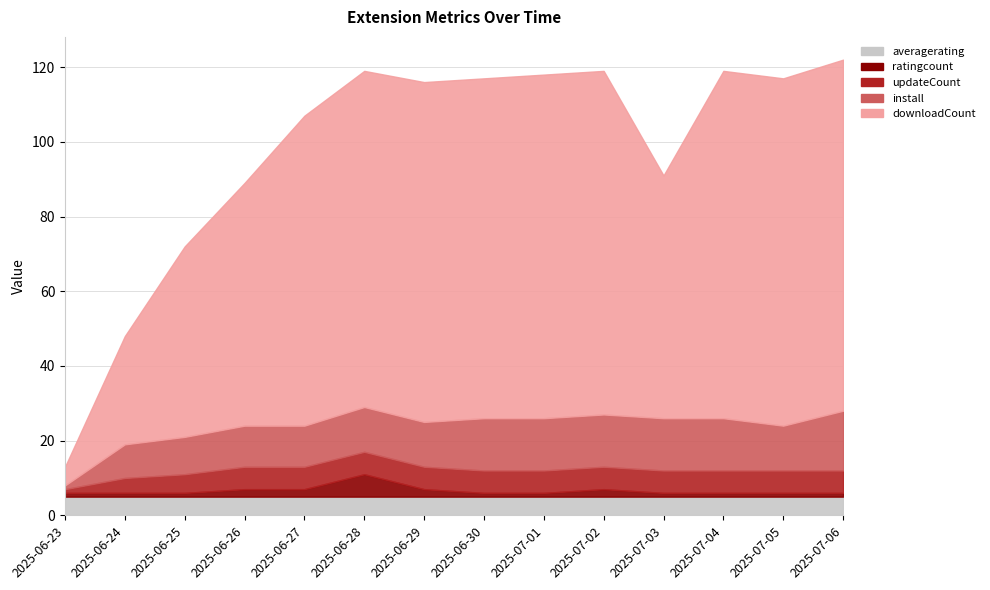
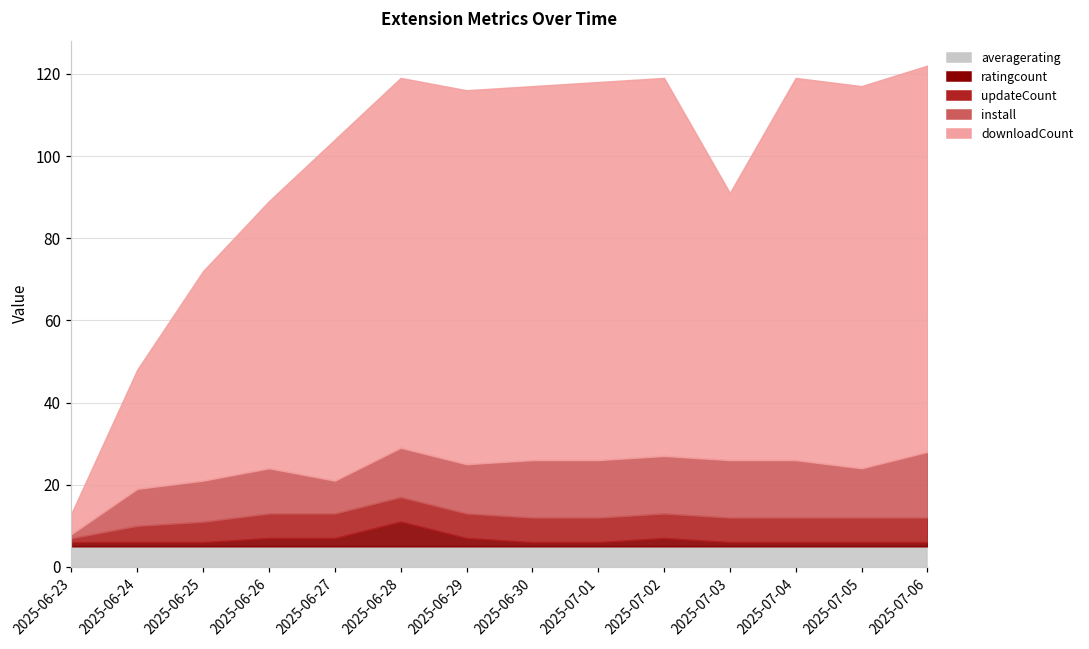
  {
    "averagerating": {
      "2025-06-23": 5,
      "2025-06-24": 5,
      "2025-06-25": 5,
      "2025-06-26": 5,
      "2025-06-27": 5,
      "2025-06-28": 5,
      "2025-06-29": 5,
      "2025-06-30": 5,
      "2025-07-01": 5,
      "2025-07-02": 5,
      "2025-07-03": 5,
      "2025-07-04": 5,
      "2025-07-05": 5,
      "2025-07-06": 5
    },
    "ratingcount": {
      "2025-06-23": 1,
      "2025-06-24": 1,
      "2025-06-25": 1,
      "2025-06-26": 2,
      "2025-06-27": 2,
      "2025-06-28": 6,
      "2025-06-29": 2,
      "2025-06-30": 1,
      "2025-07-01": 1,
      "2025-07-02": 2,
      "2025-07-03": 1,
      "2025-07-04": 1,
      "2025-07-05": 1,
      "2025-07-06": 1
    },
    "updateCount": {
      "2025-06-23": 1,
      "2025-06-24": 4,
      "2025-06-25": 5,
      "2025-06-26": 6,
      "2025-06-27": 6,
      "2025-06-28": 6,
      "2025-06-29": 6,
      "2025-06-30": 6,
      "2025-07-01": 6,
      "2025-07-02": 6,
      "2025-07-03": 6,
      "2025-07-04": 6,
      "2025-07-05": 6,
      "2025-07-06": 6
    },
    "install": {
      "2025-06-23": 1,
      "2025-06-24": 9,
      "2025-06-25": 10,
      "2025-06-26": 11,
-     "2025-06-27": 11,
+     "2025-06-27": 8,
      "2025-06-28": 12,
      "2025-06-29": 12,
      "2025-06-30": 14,
      "2025-07-01": 14,
      "2025-07-02": 14,
      "2025-07-03": 14,
      "2025-07-04": 14,
      "2025-07-05": 12,
      "2025-07-06": 16
    },
    "downloadCount": {
      "2025-06-23": 5,
      "2025-06-24": 29,
      "2025-06-25": 51,
      "2025-06-26": 65,
      "2025-06-27": 83,
      "2025-06-28": 90,
      "2025-06-29": 91,
      "2025-06-30": 91,
      "2025-07-01": 92,
      "2025-07-02": 92,
      "2025-07-03": 65,
      "2025-07-04": 93,
      "2025-07-05": 93,
      "2025-07-06": 94
    }
  }
